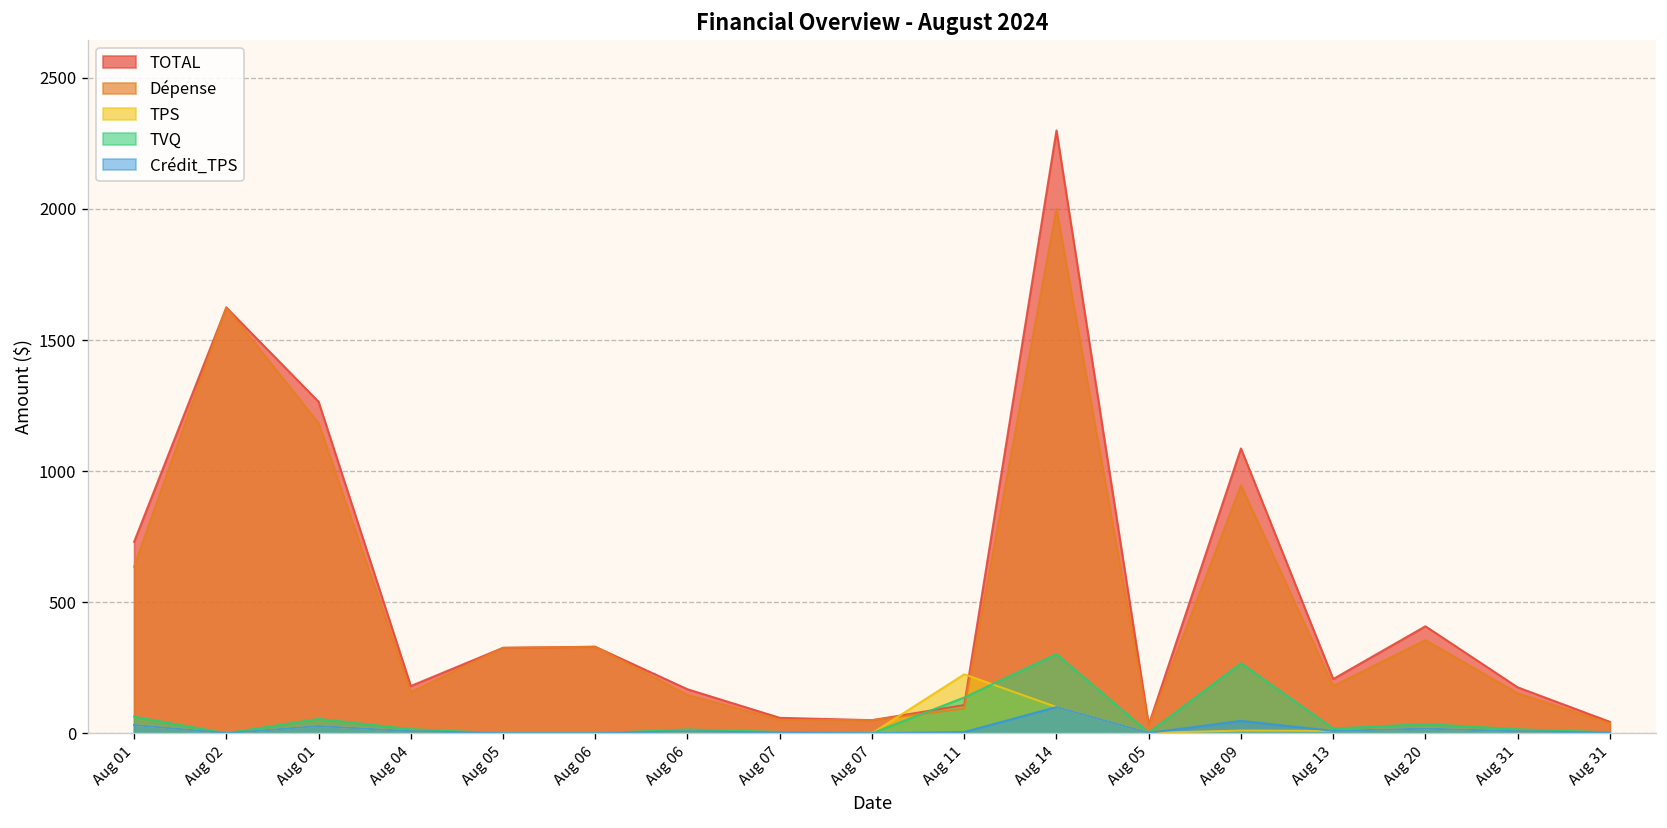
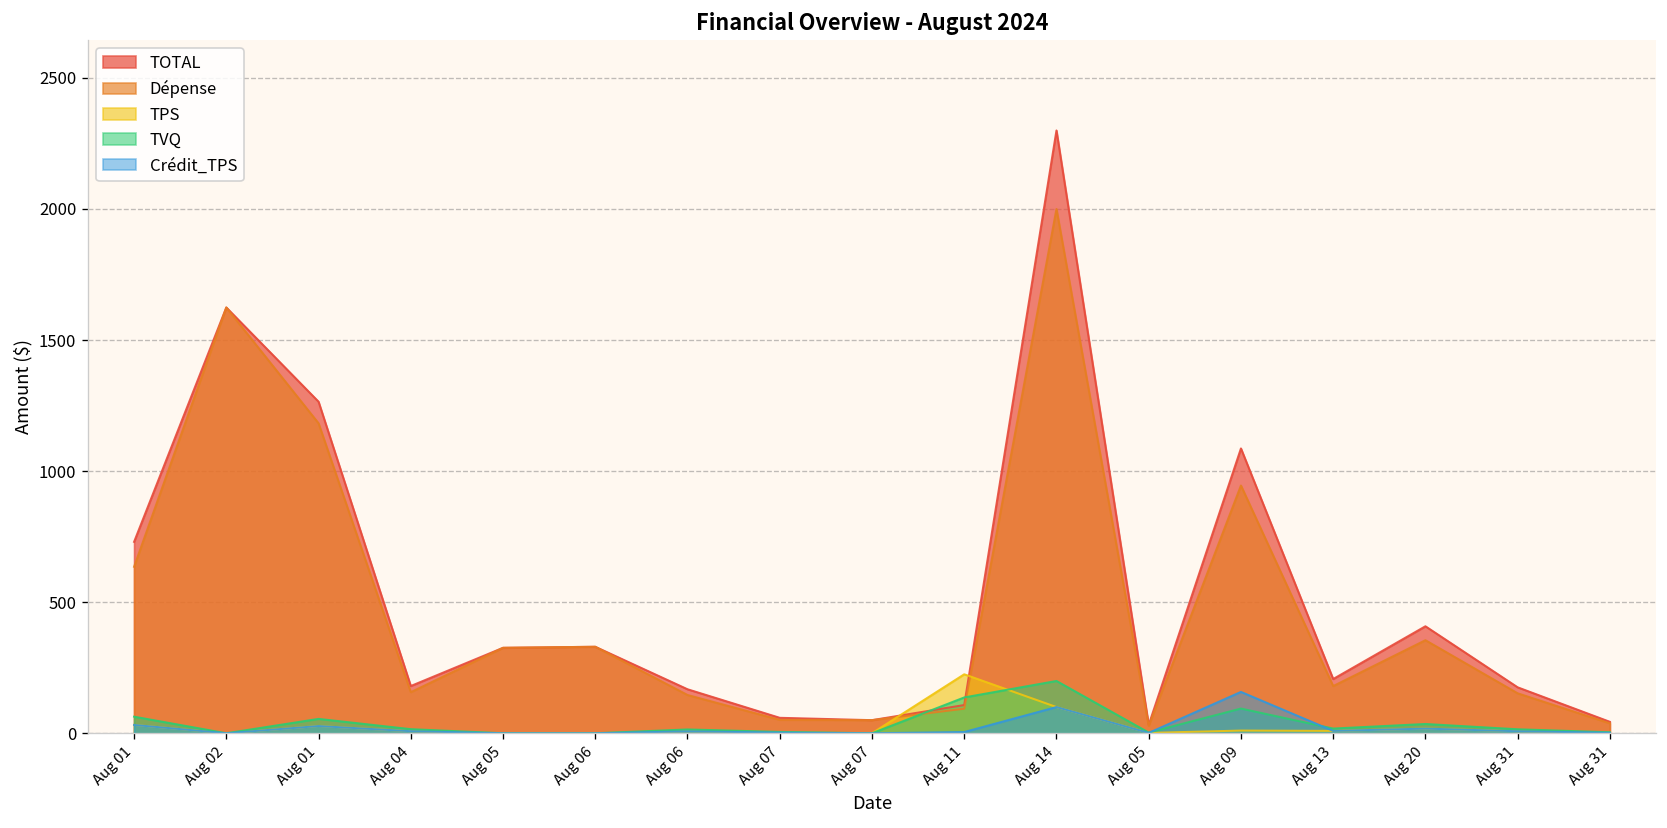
  {
    "TPS": {
      "Aug 11": 230,
      "Aug 09": 10
    },
    "TVQ": {
      "Aug 11": 140,
-     "Aug 14": 300,
-     "Aug 09": 270,
+     "Aug 14": 200,
+     "Aug 09": 90,
      "Aug 20": 40
    },
    "Crédit_TPS": {
      "Aug 11": 0,
-     "Aug 09": 50
+     "Aug 09": 160
    }
  }
